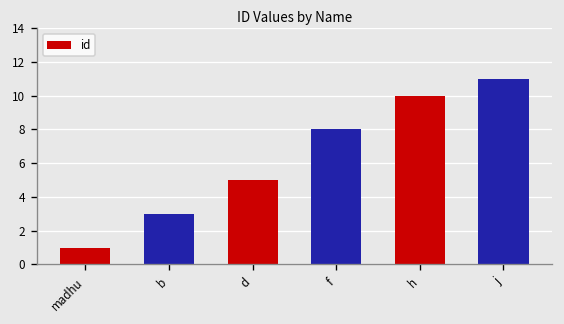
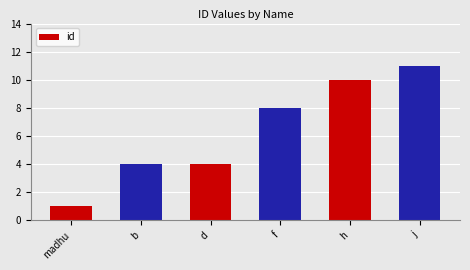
  {
    "madhu": 1,
-   "b": 3,
-   "d": 5,
+   "b": 4,
+   "d": 4,
    "f": 8,
    "h": 10,
    "j": 11
  }
